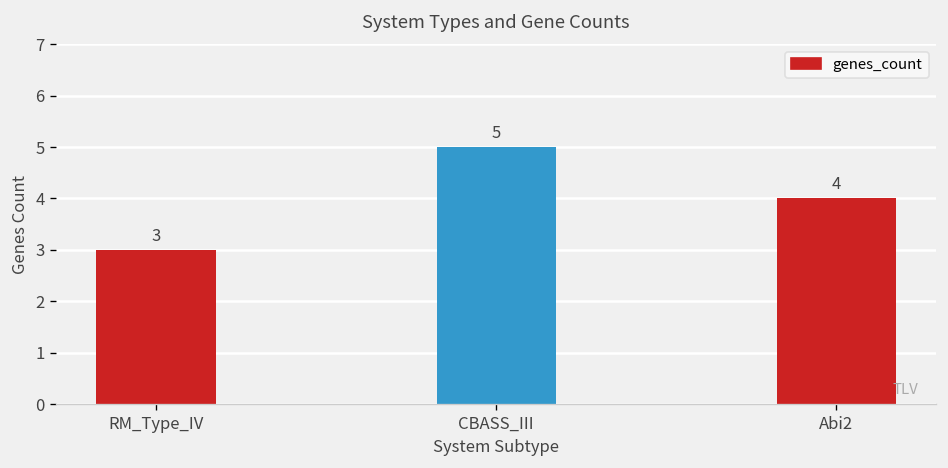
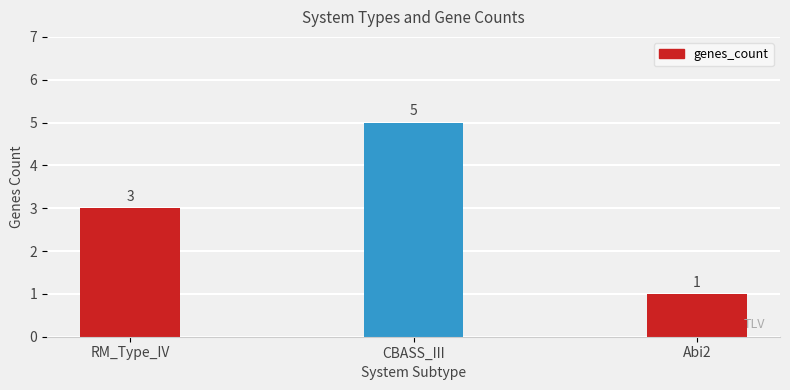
  {
    "RM_Type_IV": 3,
    "CBASS_III": 5,
-   "Abi2": 4
+   "Abi2": 1
  }
